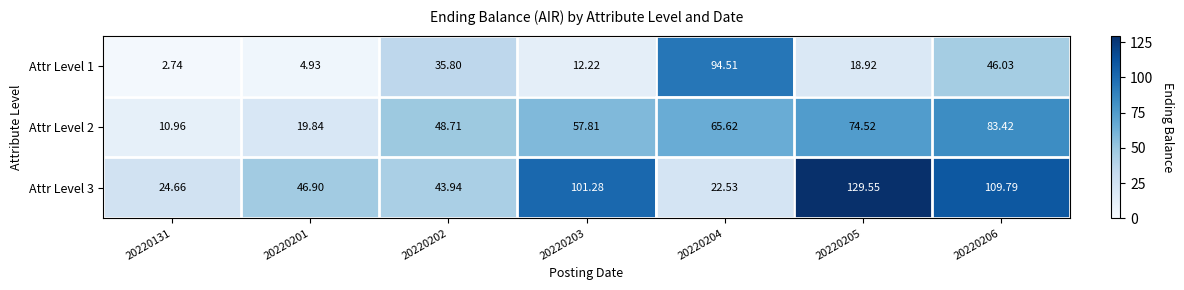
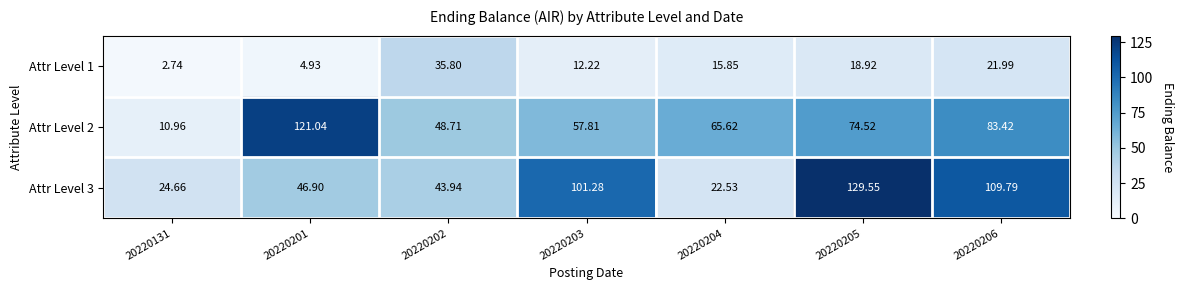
  {
    "Attr Level 1": {
      "20220131": 2.74,
      "20220201": 4.93,
      "20220202": 35.80,
      "20220203": 12.22,
-     "20220204": 94.51,
+     "20220204": 15.85,
      "20220205": 18.92,
-     "20220206": 46.03
+     "20220206": 21.99
    },
    "Attr Level 2": {
      "20220131": 10.96,
-     "20220201": 19.84,
+     "20220201": 121.04,
      "20220202": 48.71,
      "20220203": 57.81,
      "20220204": 65.62,
      "20220205": 74.52,
      "20220206": 83.42
    },
    "Attr Level 3": {
      "20220131": 24.66,
      "20220201": 46.90,
      "20220202": 43.94,
      "20220203": 101.28,
      "20220204": 22.53,
      "20220205": 129.55,
      "20220206": 109.79
    }
  }
